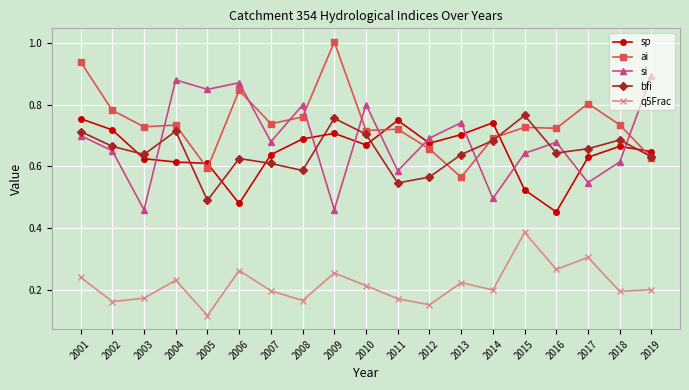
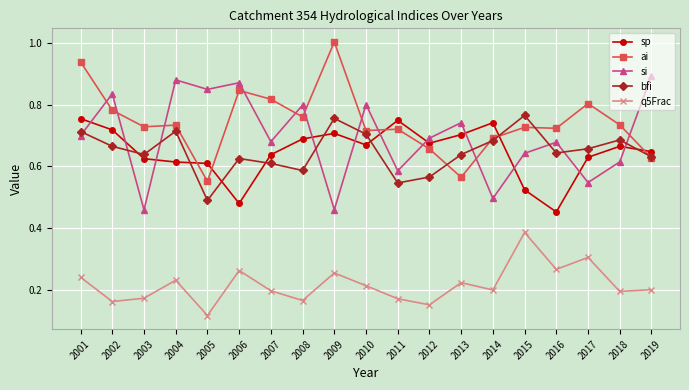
  {
    "ai": {
      "2001": 0.94,
      "2002": 0.78,
      "2003": 0.73,
      "2004": 0.73,
-     "2005": 0.59,
+     "2005": 0.55,
      "2006": 0.85,
-     "2007": 0.74,
+     "2007": 0.82,
      "2008": 0.76,
      "2009": 1.00,
      "2010": 0.72,
      "2011": 0.72,
      "2012": 0.66,
      "2013": 0.56,
      "2015": 0.73,
      "2016": 0.72,
      "2017": 0.80,
      "2018": 0.73
    },
    "si": {
      "2001": 0.70,
-     "2002": 0.65,
+     "2002": 0.83,
      "2003": 0.46,
      "2004": 0.88,
      "2005": 0.85,
      "2006": 0.87,
      "2007": 0.68,
      "2008": 0.80,
      "2009": 0.46,
      "2010": 0.80,
      "2011": 0.59,
      "2012": 0.69,
      "2013": 0.74,
      "2014": 0.50,
      "2015": 0.64,
      "2016": 0.68,
      "2017": 0.55,
      "2018": 0.61
    },
    "q5Frac": {
      "2001": 0.24,
      "2002": 0.16,
      "2003": 0.17,
      "2004": 0.23,
      "2005": 0.12,
      "2006": 0.26,
      "2007": 0.20,
      "2008": 0.17,
      "2009": 0.26,
      "2010": 0.21,
      "2011": 0.17,
      "2012": 0.15,
      "2013": 0.22,
      "2014": 0.20,
      "2015": 0.39,
      "2016": 0.27,
      "2017": 0.31,
      "2018": 0.20,
      "2019": 0.20
    }
  }
